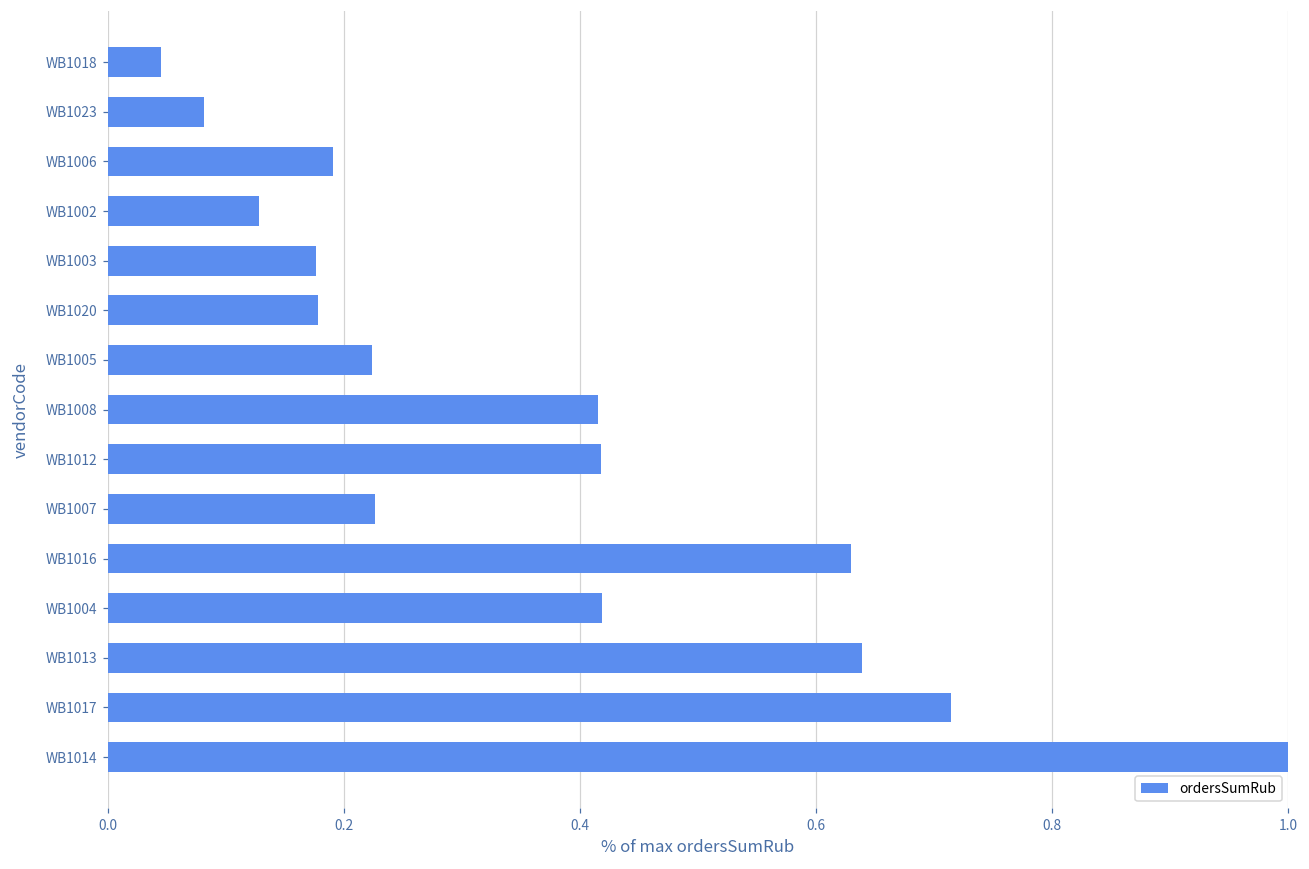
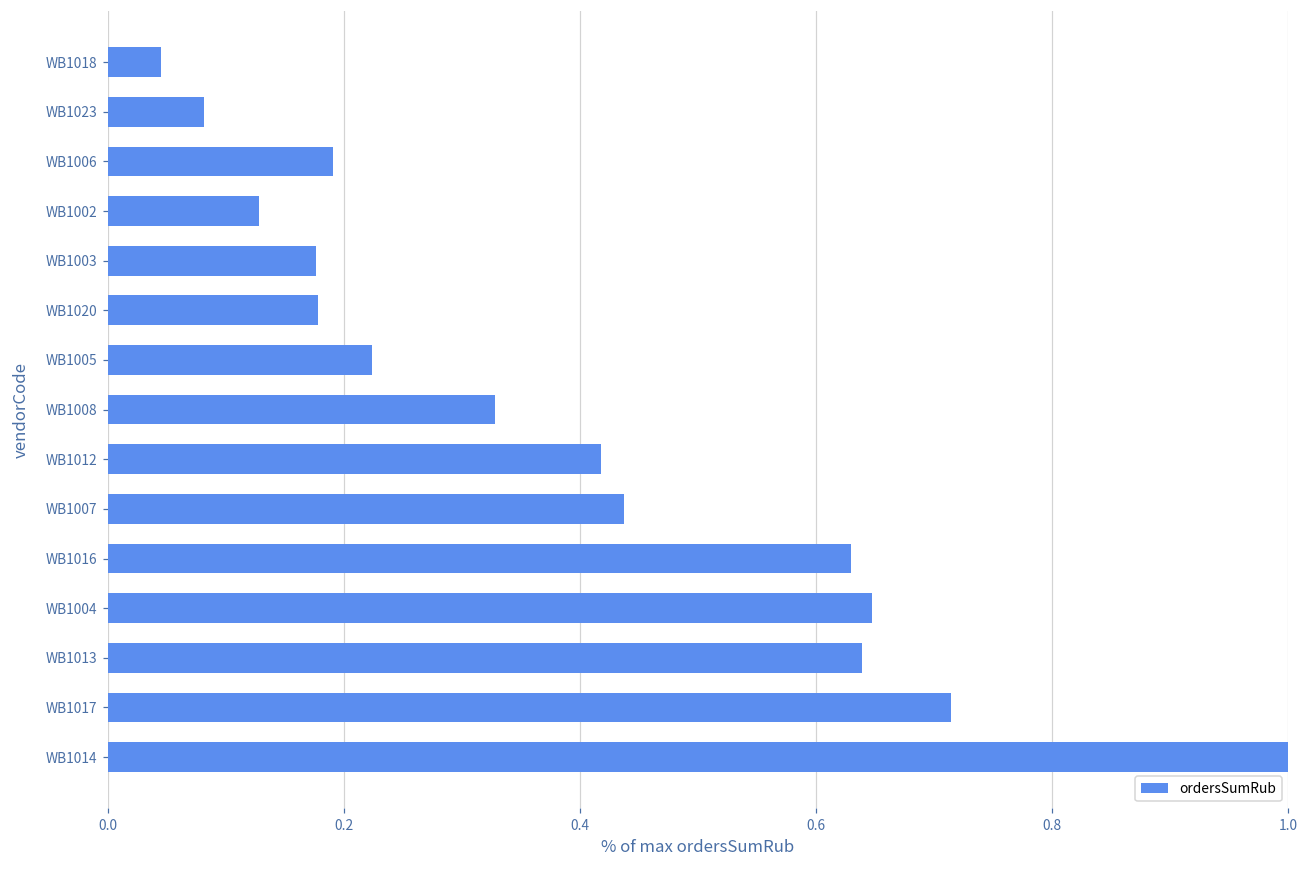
  {
    "WB1018": 0.045,
    "WB1023": 0.082,
    "WB1006": 0.191,
    "WB1002": 0.128,
    "WB1003": 0.176,
    "WB1020": 0.178,
    "WB1005": 0.224,
-   "WB1008": 0.416,
+   "WB1008": 0.328,
    "WB1012": 0.418,
-   "WB1007": 0.226,
+   "WB1007": 0.437,
    "WB1016": 0.629,
-   "WB1004": 0.418,
+   "WB1004": 0.647,
    "WB1013": 0.639,
    "WB1017": 0.714,
    "WB1014": 1.000
  }
